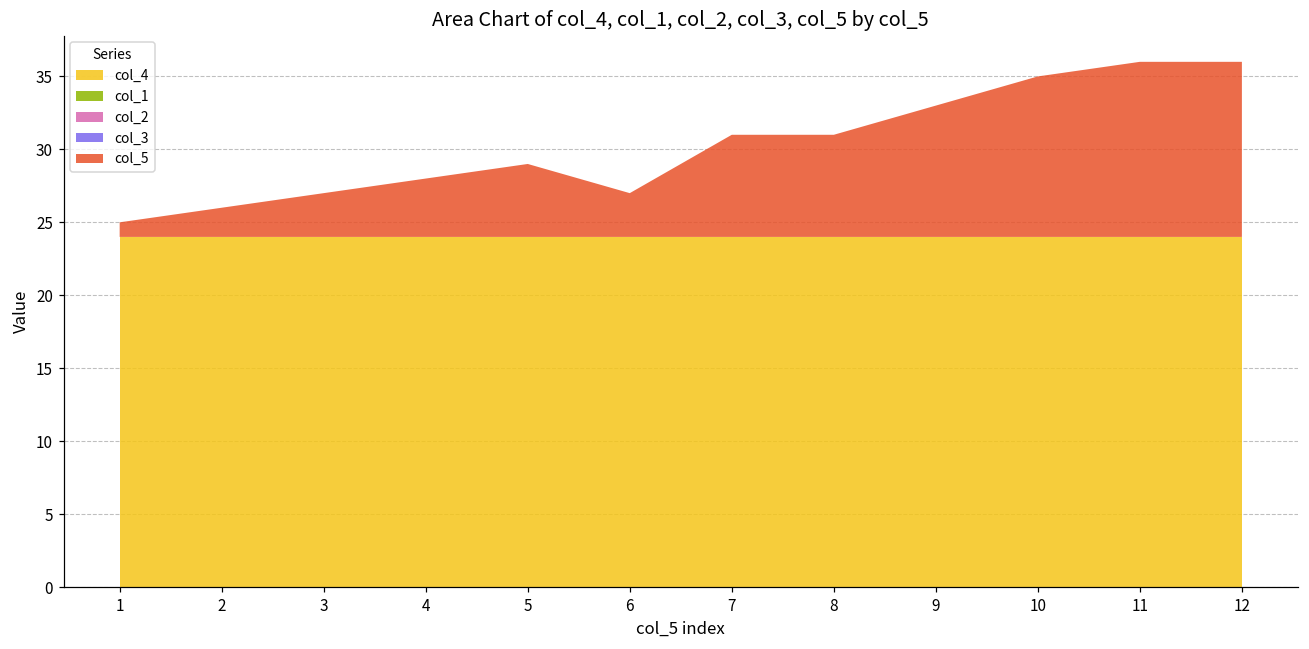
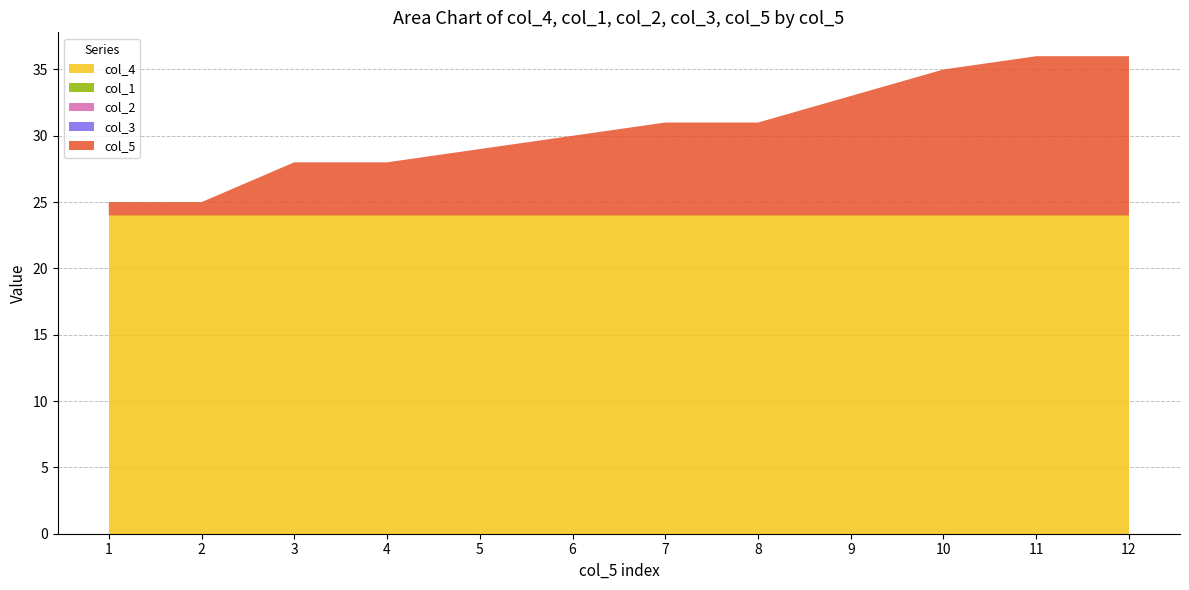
  {
    "col_3": {
      "1": 24,
      "2": 24,
      "3": 24,
      "4": 24,
      "5": 24,
      "6": 24,
      "7": 24,
      "8": 24,
      "9": 24,
      "10": 24,
      "11": 24,
      "12": 24
    },
    "col_5": {
      "1": 1,
-     "2": 2,
-     "3": 3,
+     "2": 1,
+     "3": 4,
      "4": 4,
      "5": 5,
-     "6": 3,
+     "6": 6,
      "7": 7,
      "8": 7,
      "9": 9,
      "10": 11,
      "11": 12,
      "12": 12
    }
  }
